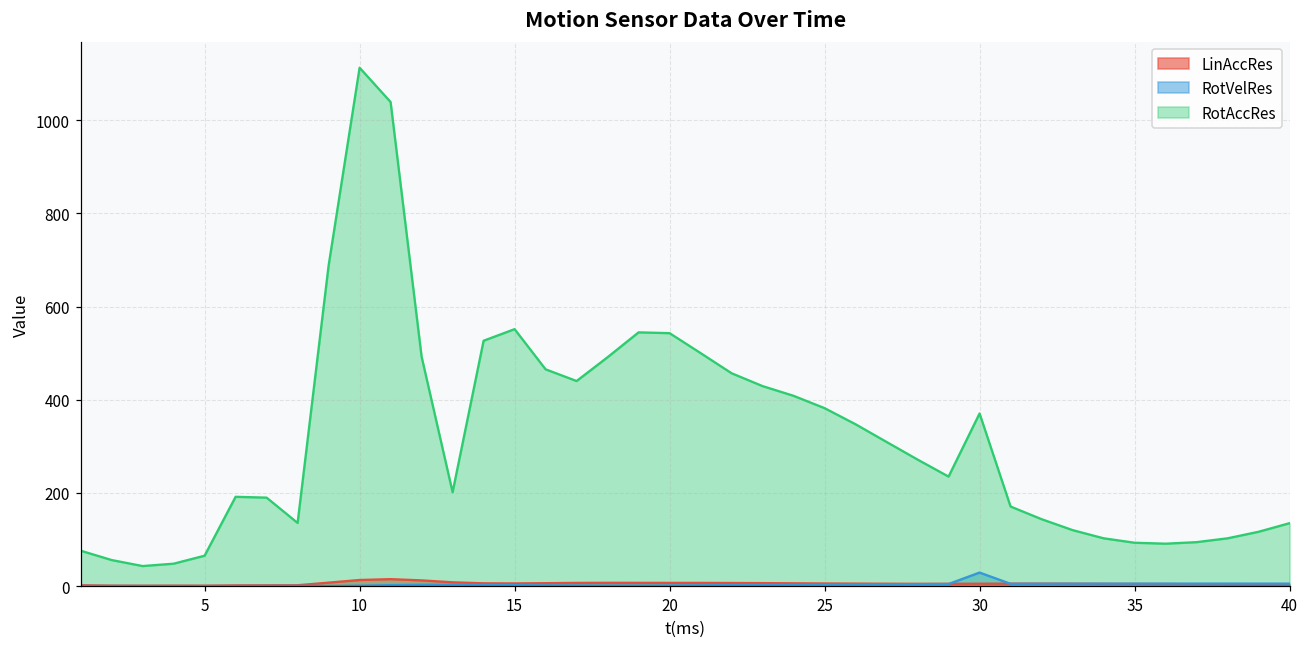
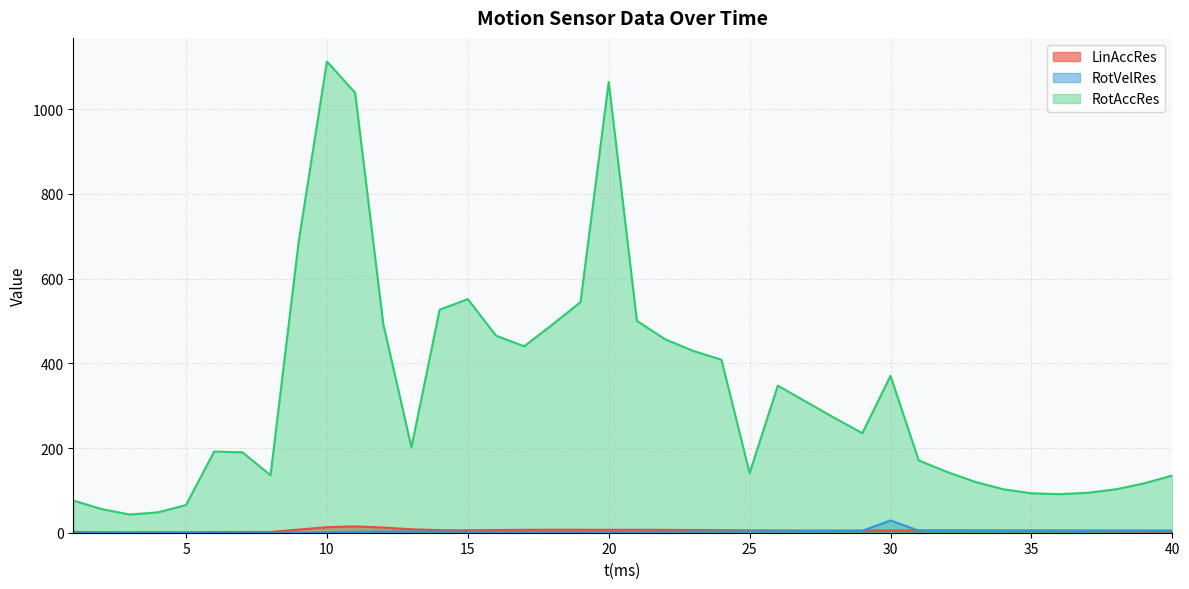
  {
    "LinAccRes": {
      "10": 10,
      "30": 10
    },
    "RotVelRes": {
      "10": 0,
      "30": 30
    },
    "RotAccRes": {
      "5": 70,
      "10": 1110,
      "15": 550,
-     "20": 540,
-     "25": 380,
+     "20": 1060,
+     "25": 140,
      "30": 370,
      "35": 90,
      "40": 140
    }
  }
